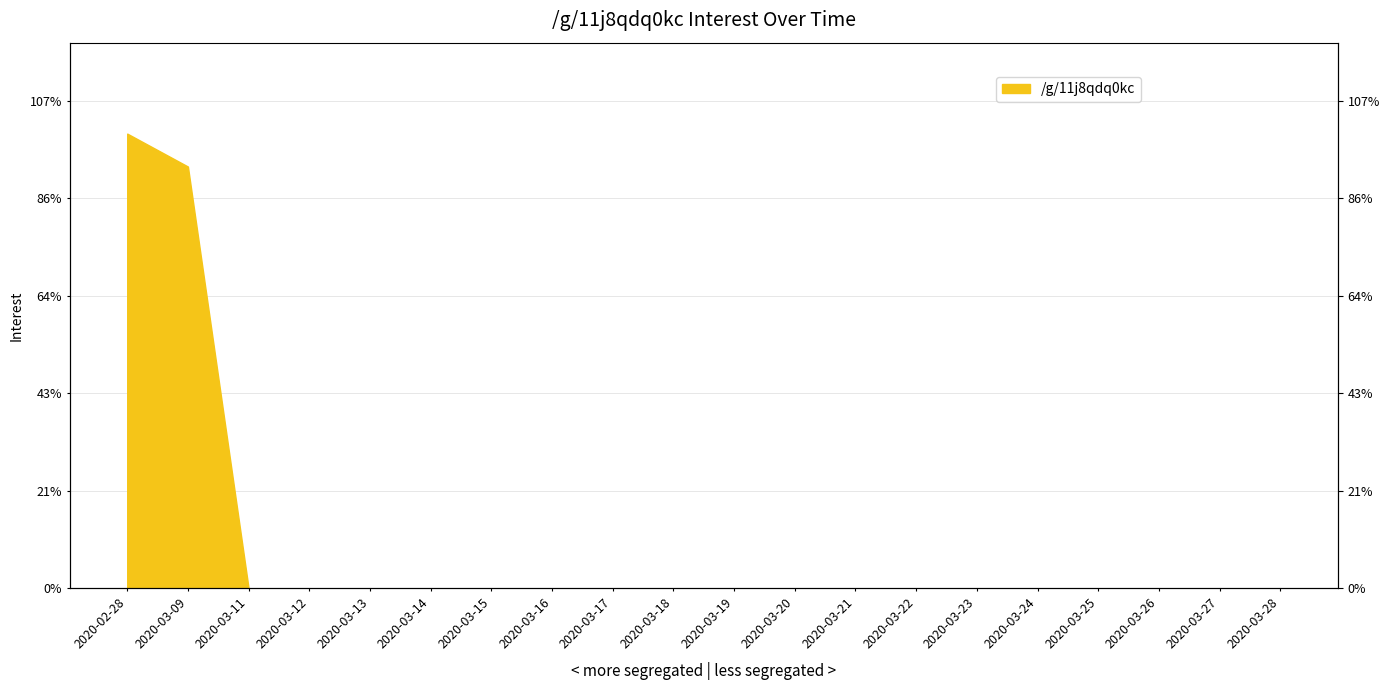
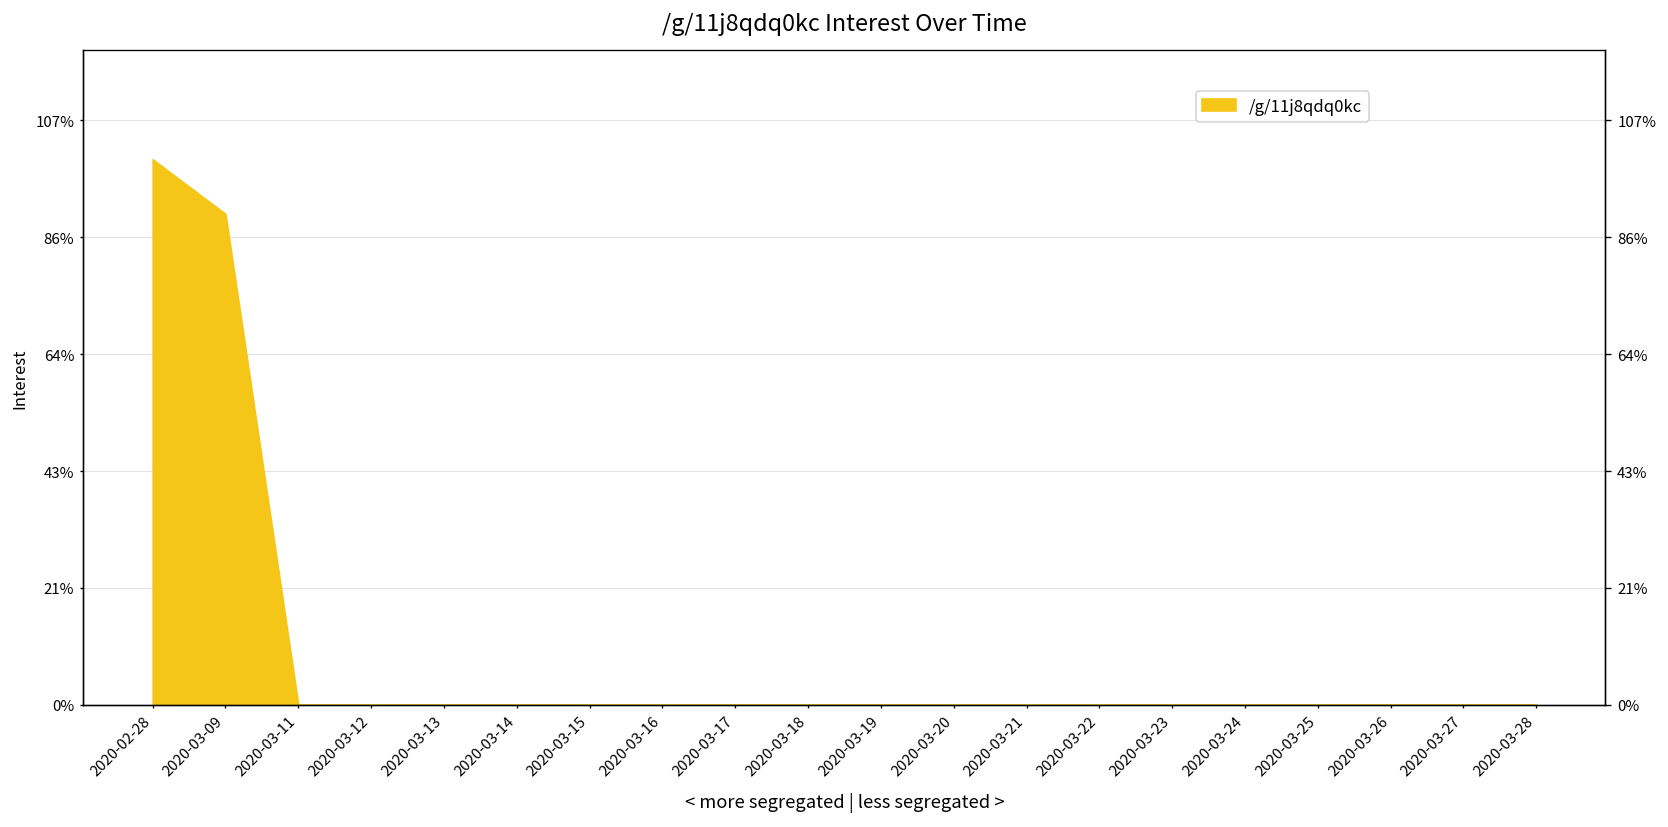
  {
    "2020-02-28": "100%",
-   "2020-03-09": "93%",
+   "2020-03-09": "90%",
    "2020-03-11": "0%",
    "2020-03-12": "0%",
    "2020-03-13": "0%",
    "2020-03-14": "0%",
    "2020-03-15": "0%",
    "2020-03-16": "0%",
    "2020-03-17": "0%",
    "2020-03-18": "0%",
    "2020-03-19": "0%",
    "2020-03-20": "0%",
    "2020-03-21": "0%",
    "2020-03-22": "0%",
    "2020-03-23": "0%",
    "2020-03-24": "0%",
    "2020-03-25": "0%",
    "2020-03-26": "0%",
    "2020-03-27": "0%",
    "2020-03-28": "0%"
  }
